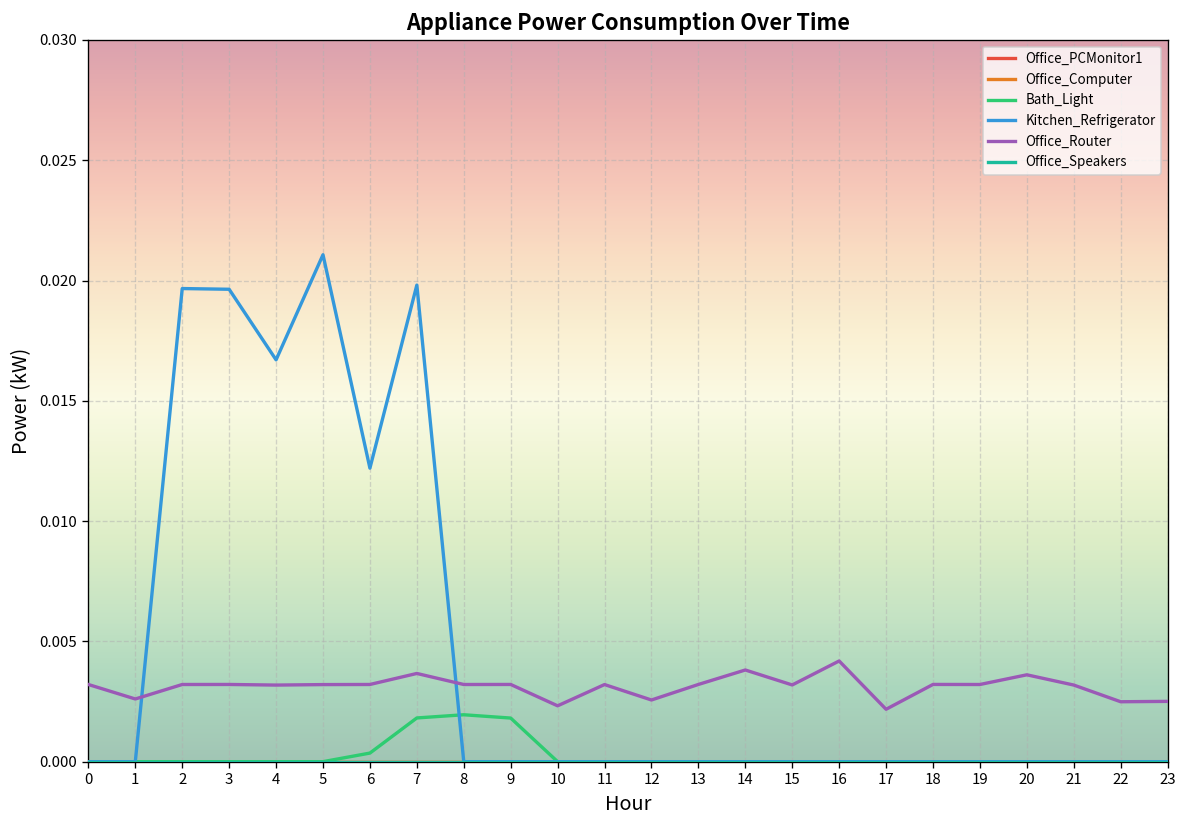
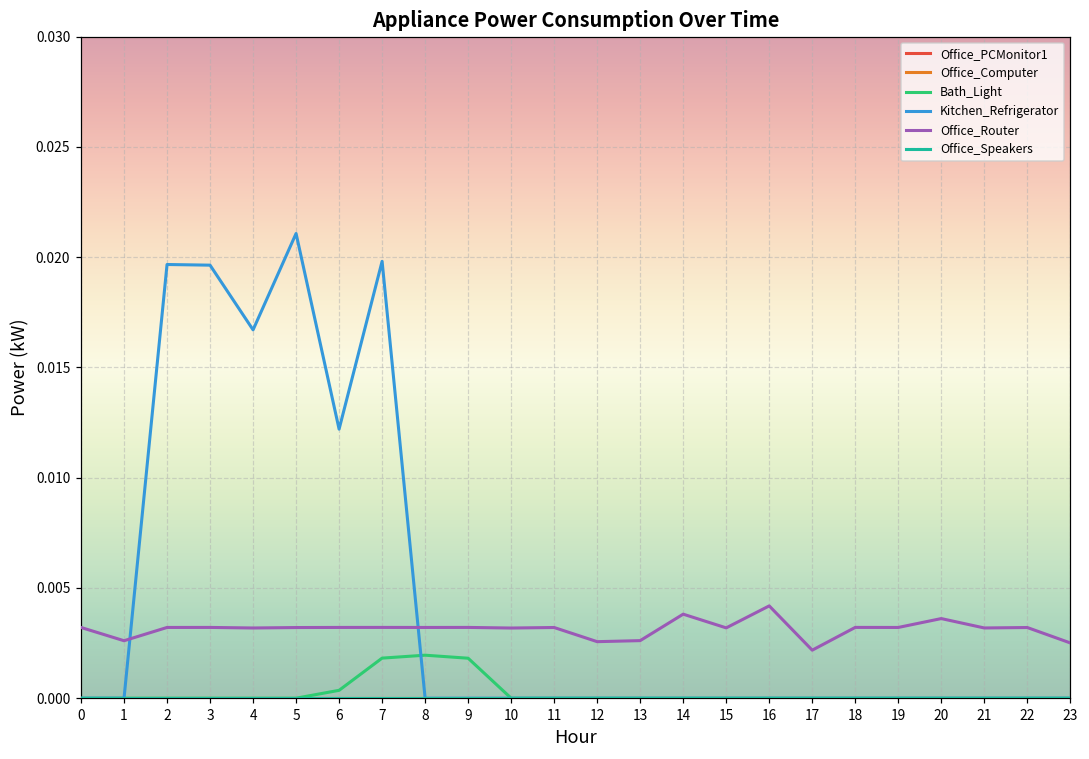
  {
    "Kitchen_Refrigerator": {
      "2": 0.0197,
      "3": 0.0196,
      "4": 0.0167,
      "5": 0.0211,
      "6": 0.0122,
      "7": 0.0198
    },
    "Office_Router": {
      "0": 0.0032,
      "1": 0.0026,
      "2": 0.0032,
      "3": 0.0032,
      "4": 0.0032,
      "5": 0.0032,
      "6": 0.0032,
-     "7": 0.0037,
+     "7": 0.0032,
      "8": 0.0032,
      "9": 0.0032,
-     "10": 0.0023,
+     "10": 0.0032,
      "11": 0.0032,
      "12": 0.0026,
-     "13": 0.0032,
+     "13": 0.0026,
      "14": 0.0038,
      "15": 0.0032,
      "16": 0.0042,
      "17": 0.0022,
      "18": 0.0032,
      "19": 0.0032,
      "20": 0.0036,
      "21": 0.0032,
-     "22": 0.0025,
+     "22": 0.0032,
      "23": 0.0025
    }
  }
